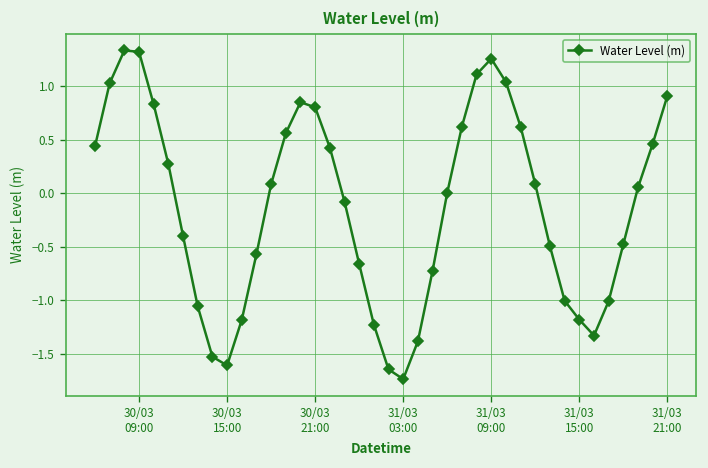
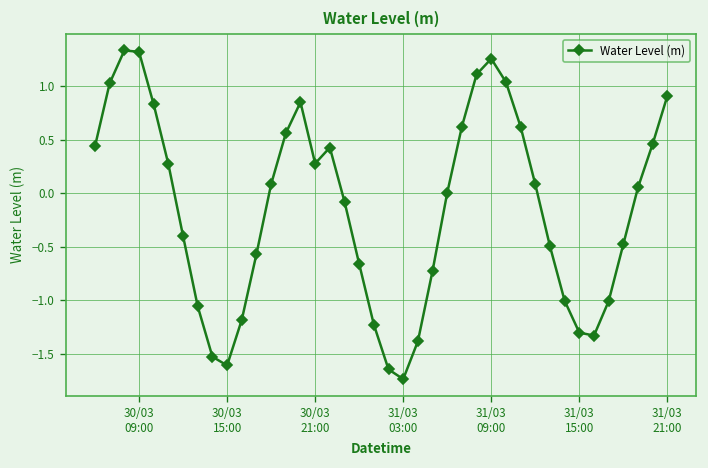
  {
    "30/03 09:00": 1.3,
    "30/03 15:00": -1.6,
-   "30/03 21:00": 0.8,
+   "30/03 21:00": 0.3,
    "31/03 03:00": -1.7,
    "31/03 09:00": 1.3,
-   "31/03 15:00": -1.2,
+   "31/03 15:00": -1.3,
    "31/03 21:00": 0.9
  }
